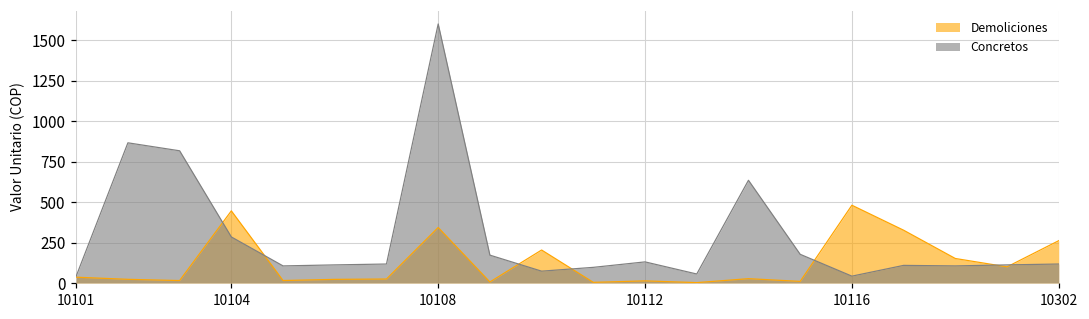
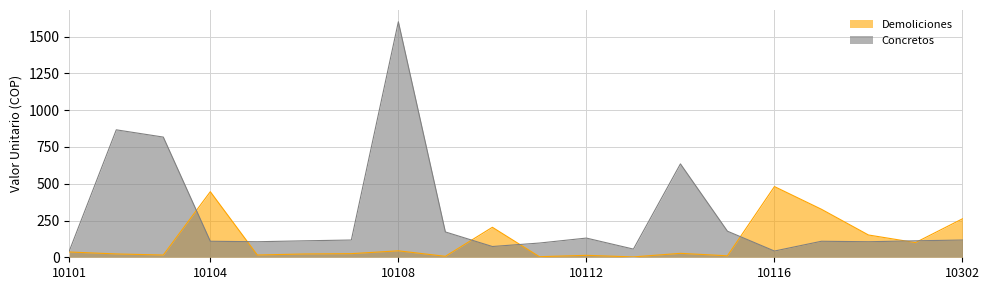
  {
    "Demoliciones": {
      "10104": 450,
-     "10108": 340,
+     "10108": 40,
      "10112": 10,
      "10116": 480,
      "10302": 260
    },
    "Concretos": {
-     "10104": 280,
+     "10104": 110,
      "10108": 1600,
      "10112": 130,
      "10116": 40,
      "10302": 120
    }
  }
